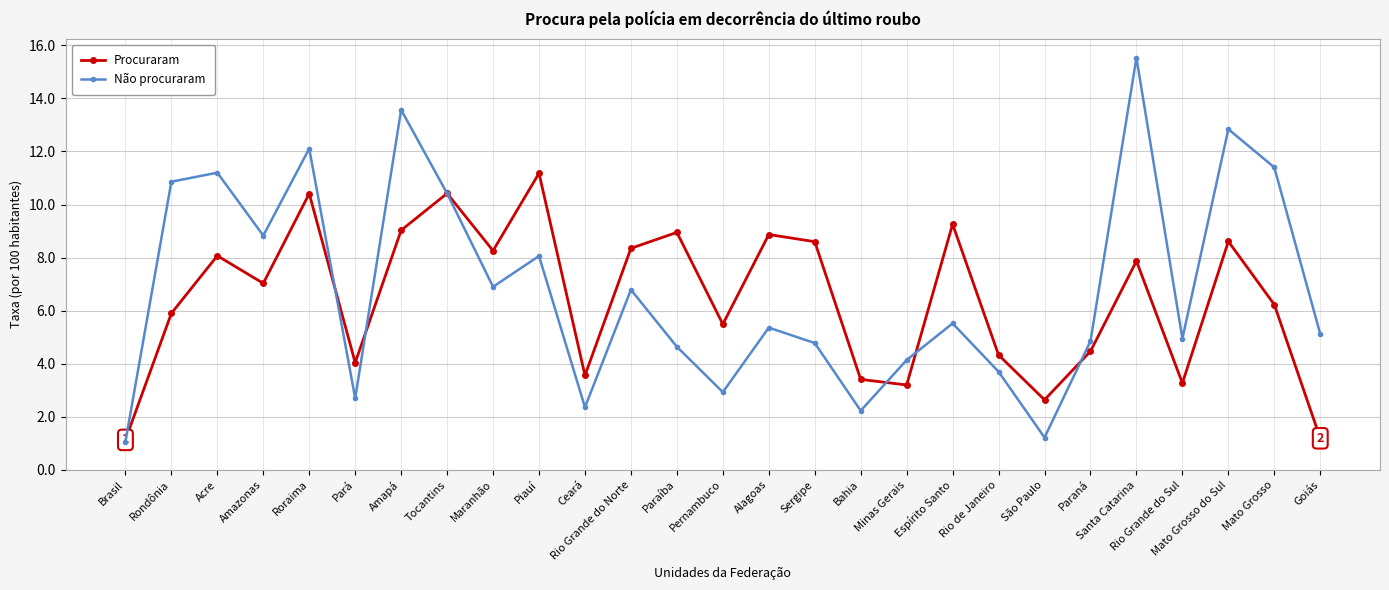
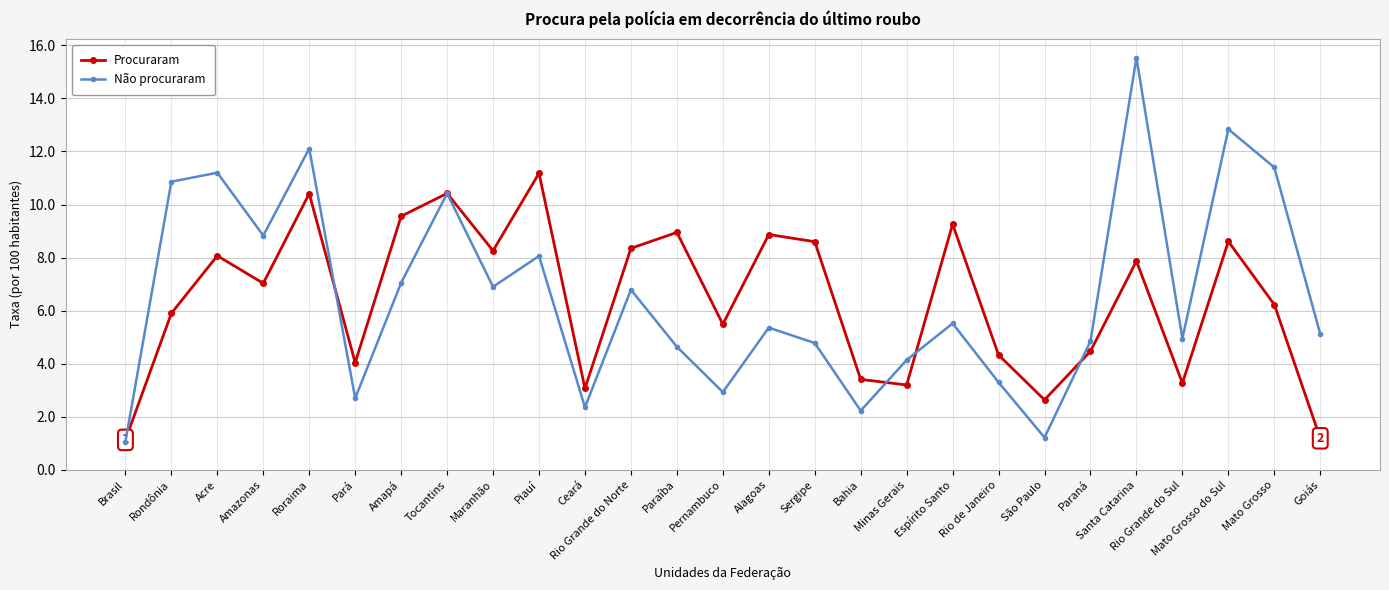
  {
    "Procuraram": {
      "Rondônia": 5.9,
      "Acre": 8.1,
      "Amazonas": 7.0,
      "Roraima": 10.4,
      "Pará": 4.0,
-     "Amapá": 9.0,
+     "Amapá": 9.6,
      "Maranhão": 8.3,
      "Piauí": 11.2,
-     "Ceará": 3.6,
+     "Ceará": 3.1,
      "Rio Grande do Norte": 8.4,
      "Paraíba": 9.0,
      "Pernambuco": 5.5,
      "Alagoas": 8.9,
      "Sergipe": 8.6,
      "Bahia": 3.4,
      "Minas Gerais": 3.2,
      "Espírito Santo": 9.3,
      "Rio de Janeiro": 4.3,
      "São Paulo": 2.6,
      "Paraná": 4.5,
      "Santa Catarina": 7.9,
      "Rio Grande do Sul": 3.3,
      "Mato Grosso do Sul": 8.6,
      "Mato Grosso": 6.2
    },
    "Não procuraram": {
      "Rondônia": 10.9,
      "Acre": 11.2,
      "Amazonas": 8.8,
      "Roraima": 12.1,
      "Pará": 2.7,
-     "Amapá": 13.6,
+     "Amapá": 7.1,
      "Maranhão": 6.9,
      "Piauí": 8.1,
      "Ceará": 2.4,
      "Rio Grande do Norte": 6.8,
      "Paraíba": 4.6,
      "Pernambuco": 2.9,
      "Alagoas": 5.4,
      "Sergipe": 4.8,
      "Bahia": 2.2,
      "Minas Gerais": 4.1,
      "Espírito Santo": 5.5,
-     "Rio de Janeiro": 3.7,
+     "Rio de Janeiro": 3.3,
      "São Paulo": 1.2,
      "Paraná": 4.9,
      "Santa Catarina": 15.5,
      "Rio Grande do Sul": 5.0,
      "Mato Grosso do Sul": 12.8,
      "Mato Grosso": 11.4,
      "Goiás": 5.1
    }
  }
